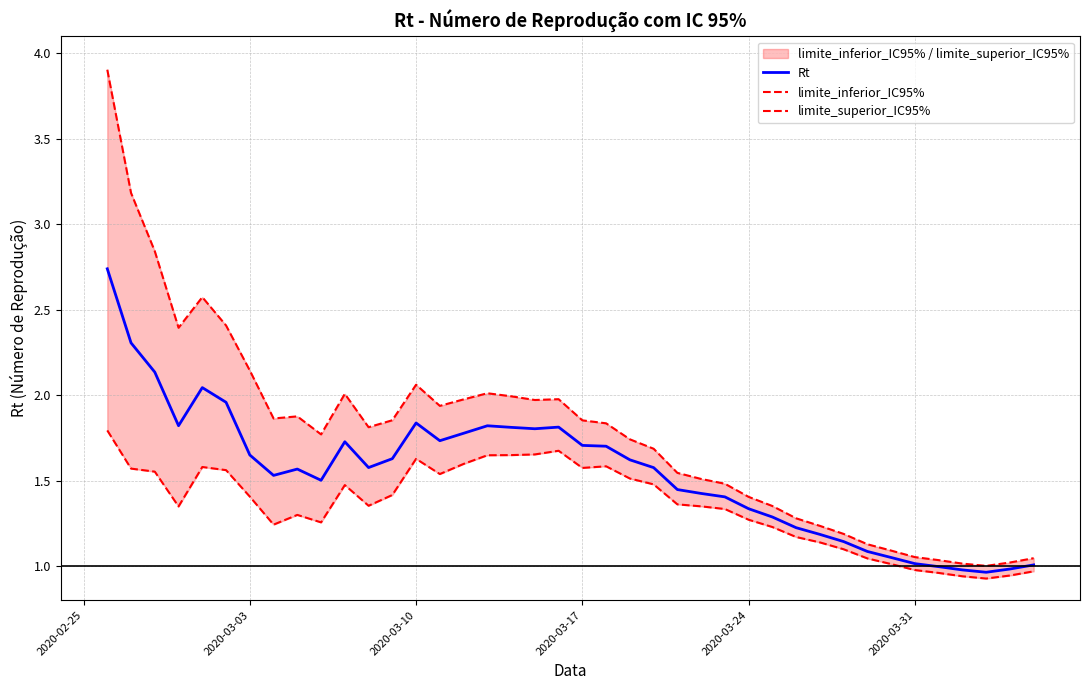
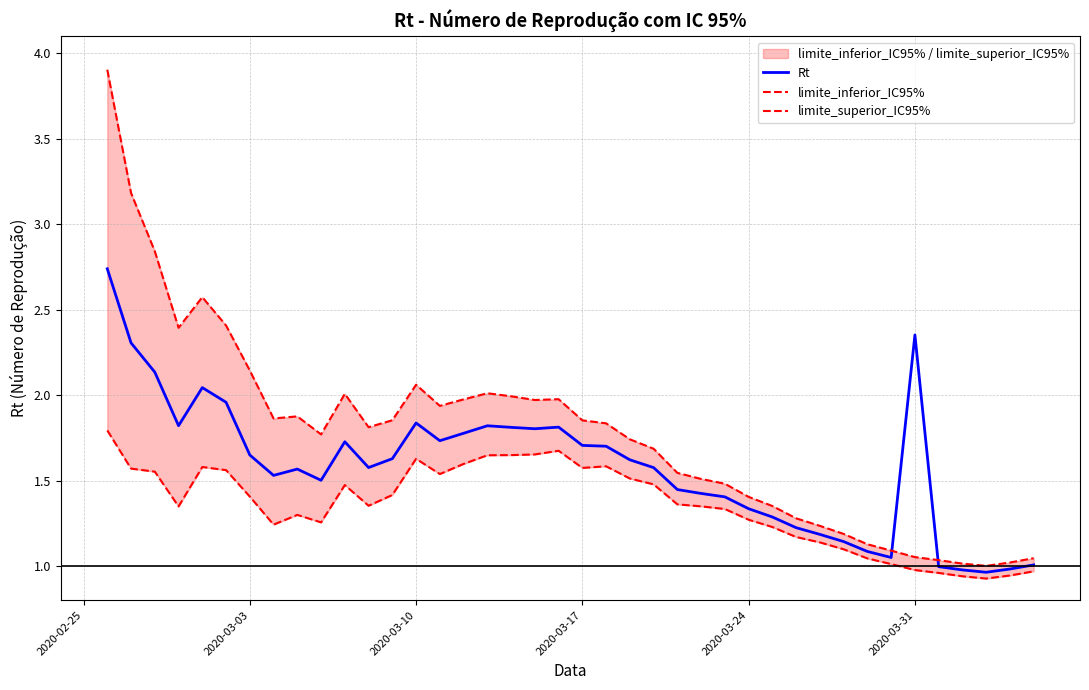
  {
    "Rt": {
      "2020-03-03": 1.65,
      "2020-03-10": 1.84,
      "2020-03-17": 1.71,
      "2020-03-24": 1.34,
-     "2020-03-31": 1.01
+     "2020-03-31": 2.35
    }
  }
